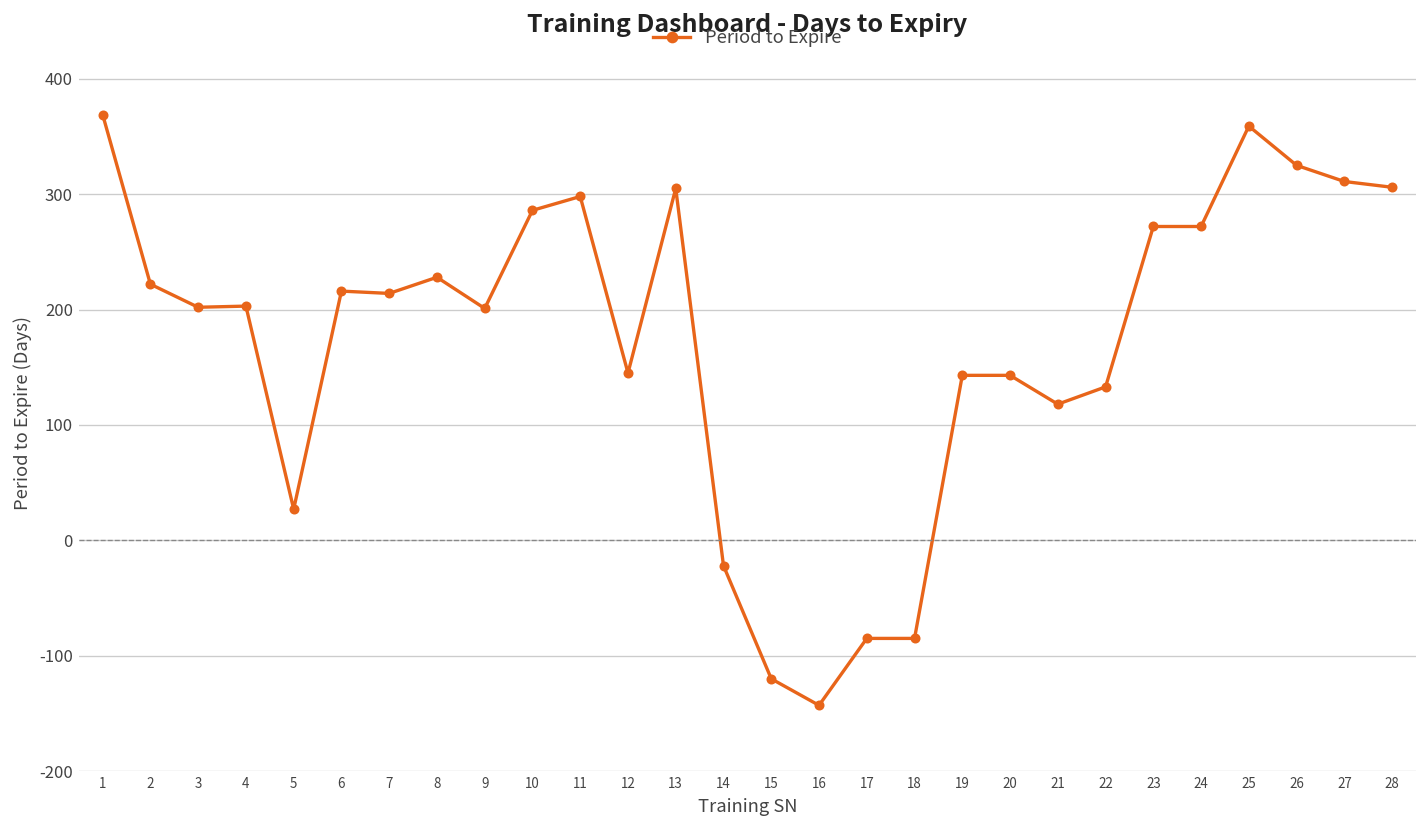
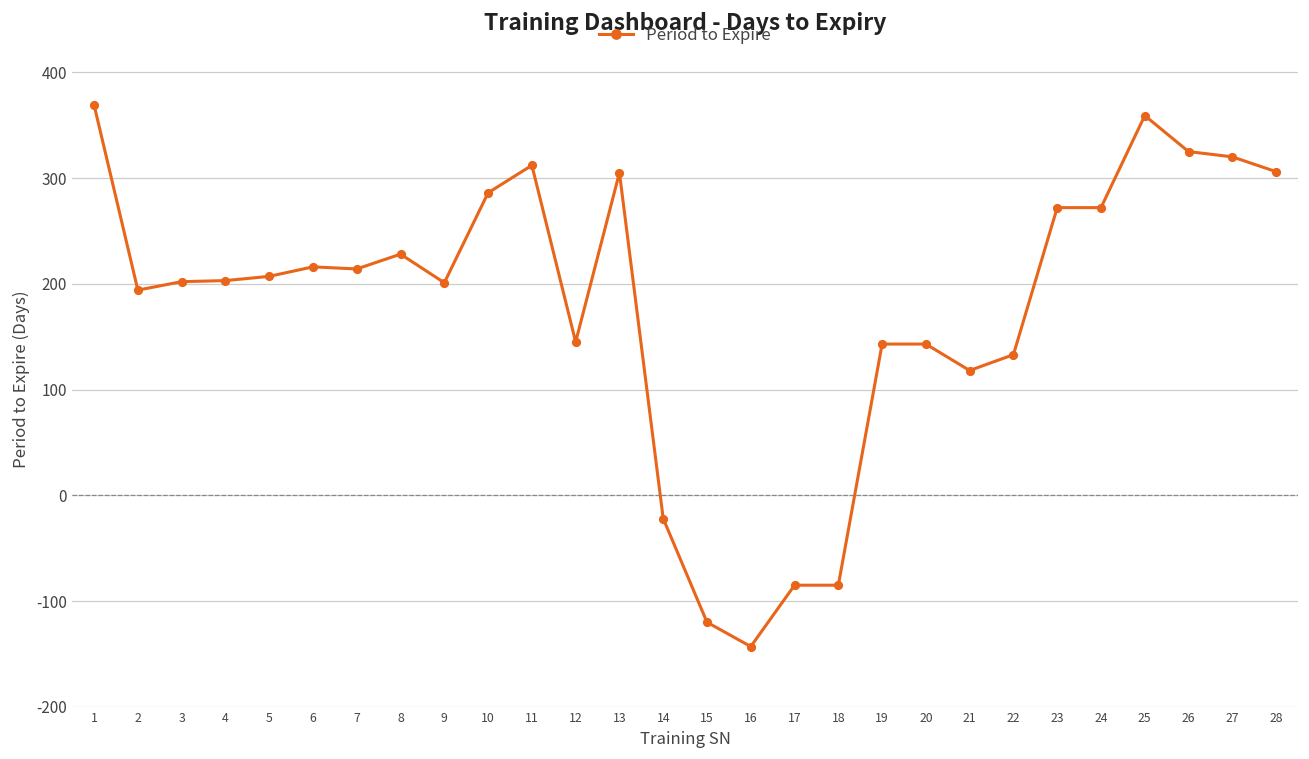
  {
    "1": 370,
-   "2": 220,
+   "2": 190,
    "3": 200,
    "4": 200,
-   "5": 30,
+   "5": 210,
    "6": 220,
    "7": 210,
    "8": 230,
    "9": 200,
    "10": 290,
-   "11": 300,
+   "11": 310,
    "12": 150,
    "13": 310,
    "14": -20,
    "15": -120,
    "16": -140,
    "17": -90,
    "18": -90,
    "19": 140,
    "20": 140,
    "21": 120,
    "22": 130,
    "23": 270,
    "24": 270,
    "25": 360,
    "26": 330,
-   "27": 310,
+   "27": 320,
    "28": 310
  }
